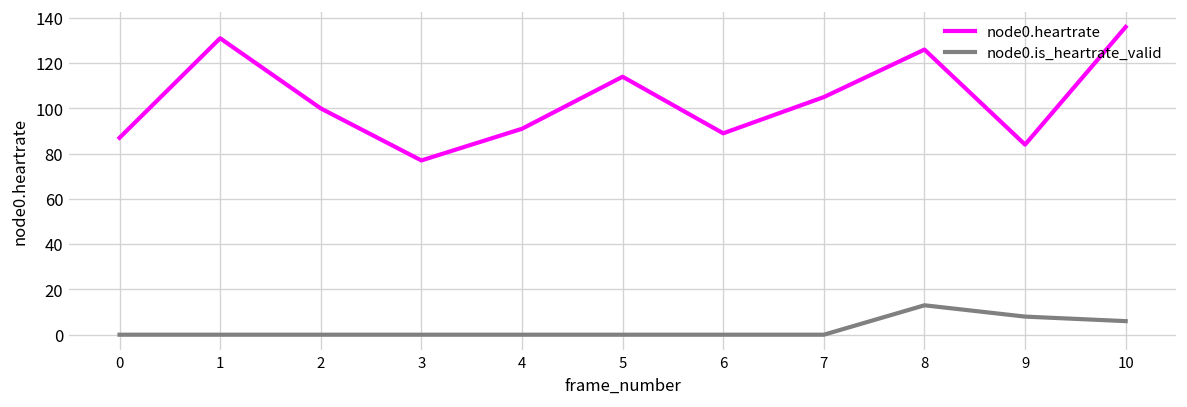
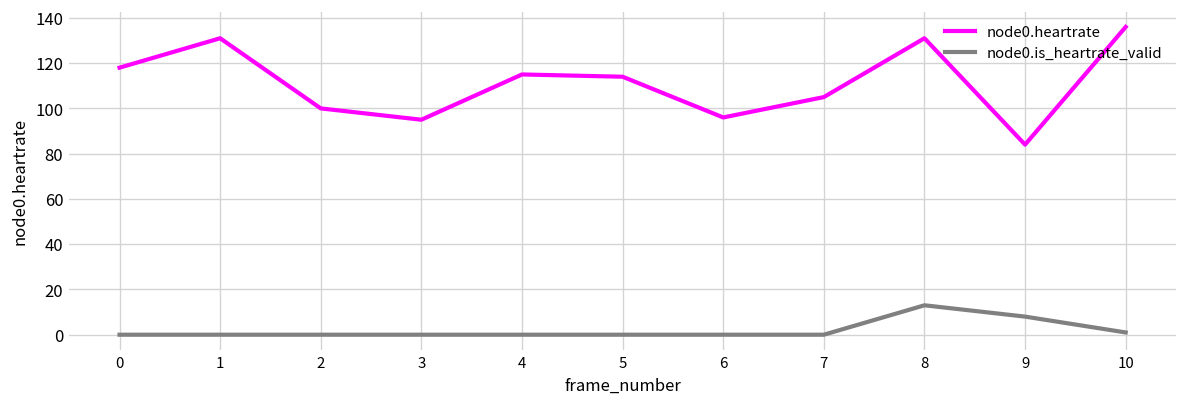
  {
    "node0.heartrate": {
-     "0": 87,
+     "0": 118,
      "1": 131,
      "2": 100,
-     "3": 77,
-     "4": 91,
+     "3": 95,
+     "4": 115,
      "5": 114,
-     "6": 89,
+     "6": 96,
      "7": 105,
-     "8": 126,
+     "8": 131,
      "9": 84,
      "10": 136
    },
    "node0.is_heartrate_valid": {
      "0": 0,
      "1": 0,
      "2": 0,
      "3": 0,
      "4": 0,
      "5": 0,
      "6": 0,
      "7": 0,
      "8": 13,
      "9": 8,
-     "10": 6
+     "10": 1
    }
  }
